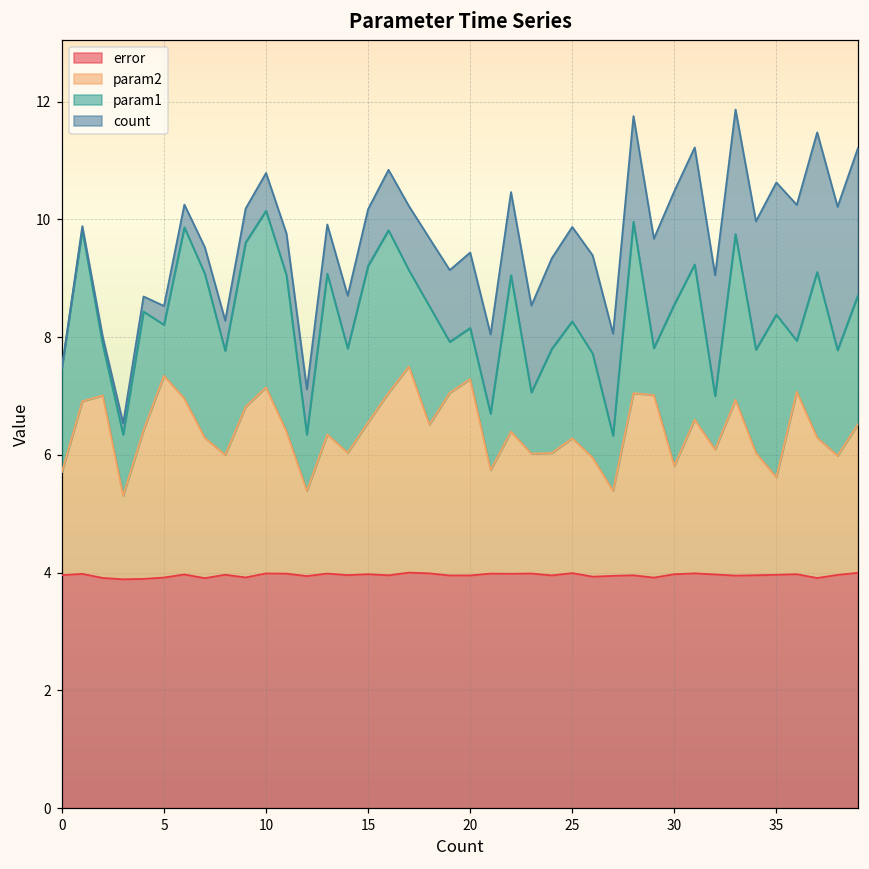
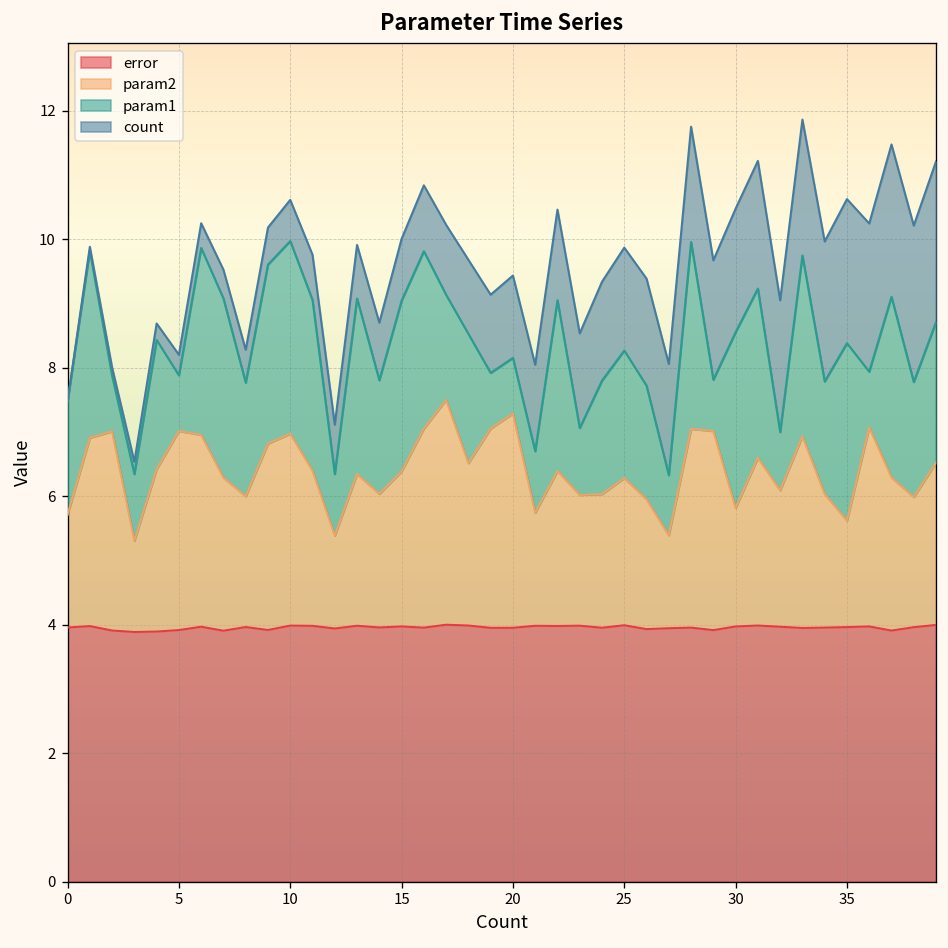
  {
    "error": {
      "0": 4.0,
      "5": 3.9,
      "10": 4.0,
      "15": 4.0,
      "20": 4.0,
      "25": 4.0,
      "30": 4.0,
      "35": 4.0
    },
    "param2": {
      "0": 1.8,
-     "5": 3.4,
-     "10": 3.2,
-     "15": 2.6,
+     "5": 3.1,
+     "10": 3.0,
+     "15": 2.4,
      "20": 3.3,
      "25": 2.3,
      "30": 1.8,
      "35": 1.7
    }
  }
